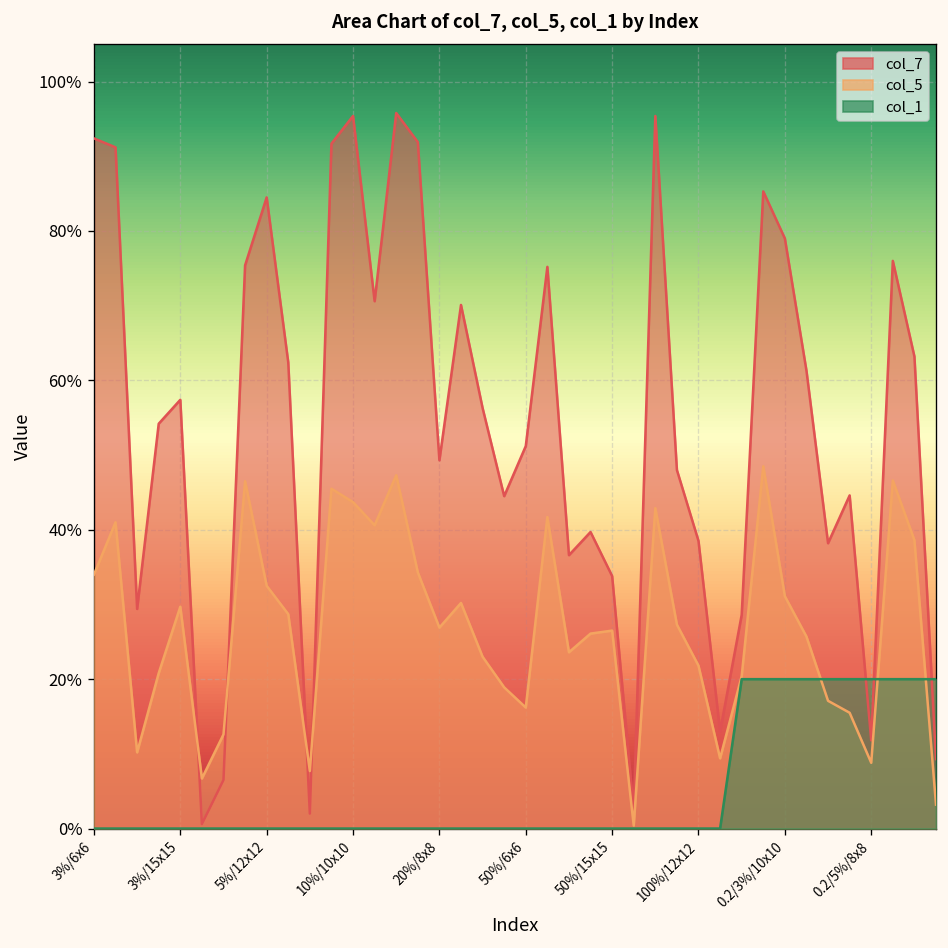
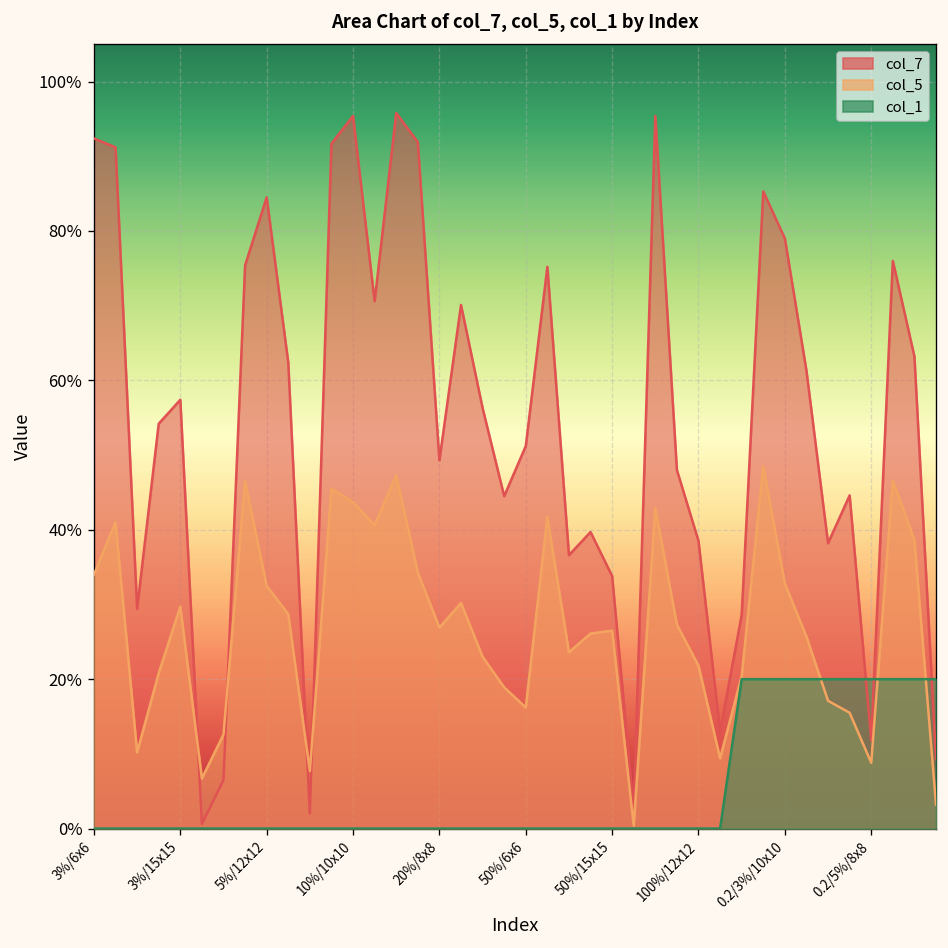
  {
    "col_7": {
      "3%/6x6": "92%",
      "3%/15x15": "57%",
      "5%/12x12": "85%",
      "10%/10x10": "95%",
      "20%/8x8": "49%",
      "50%/6x6": "51%",
      "50%/15x15": "34%",
      "100%/12x12": "39%",
      "0.2/3%/10x10": "79%",
      "0.2/5%/8x8": "12%"
    },
    "col_5": {
      "3%/6x6": "34%",
      "3%/15x15": "30%",
      "5%/12x12": "33%",
      "10%/10x10": "44%",
      "20%/8x8": "27%",
      "50%/6x6": "16%",
      "50%/15x15": "27%",
      "100%/12x12": "22%",
-     "0.2/3%/10x10": "31%",
+     "0.2/3%/10x10": "33%",
      "0.2/5%/8x8": "9%"
    },
    "col_1": {
      "3%/6x6": "0%",
      "3%/15x15": "0%",
      "5%/12x12": "0%",
      "10%/10x10": "0%",
      "20%/8x8": "0%",
      "50%/6x6": "0%",
      "50%/15x15": "0%",
      "100%/12x12": "0%",
      "0.2/3%/10x10": "20%",
      "0.2/5%/8x8": "20%"
    }
  }
